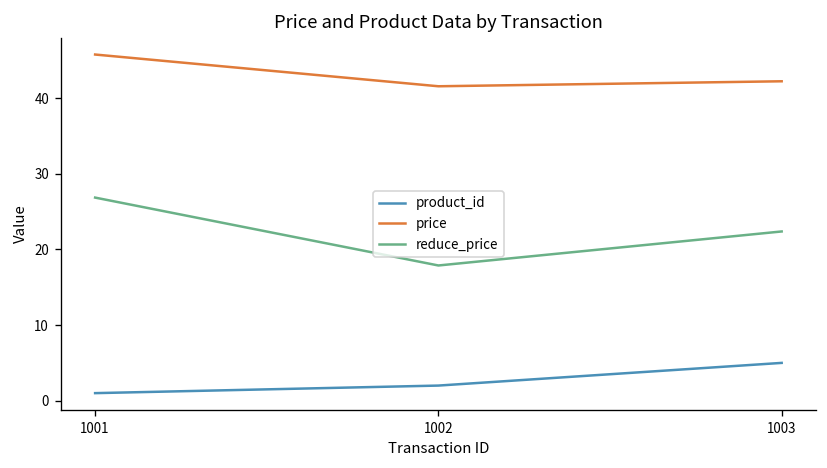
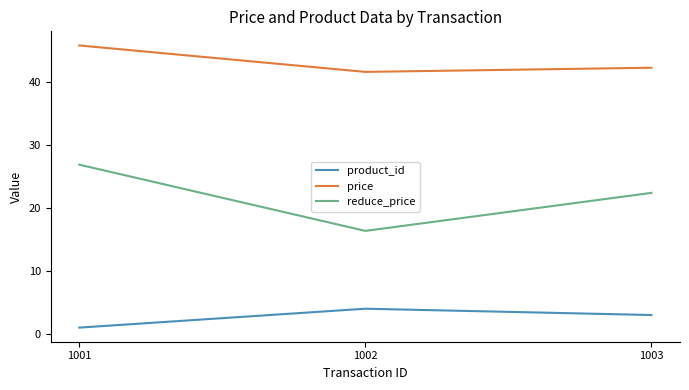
  {
    "product_id": {
      "1001": 1,
-     "1002": 2,
-     "1003": 5
+     "1002": 4,
+     "1003": 3
    },
    "price": {
      "1001": 46,
      "1002": 42,
      "1003": 42
    },
    "reduce_price": {
      "1001": 27,
-     "1002": 18,
+     "1002": 16,
      "1003": 22
    }
  }
